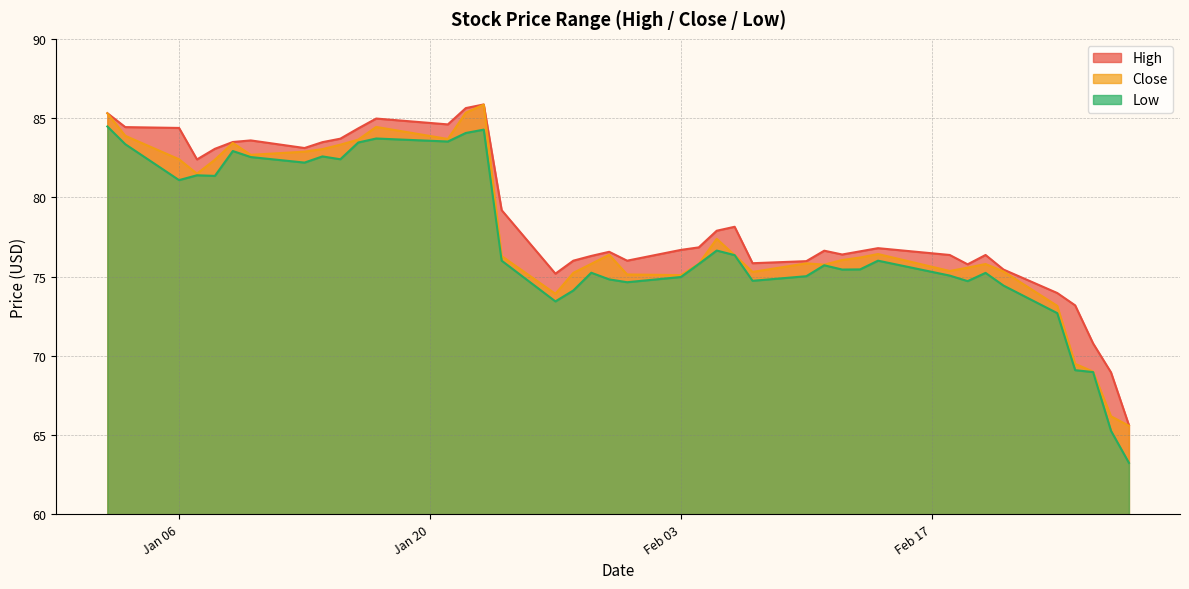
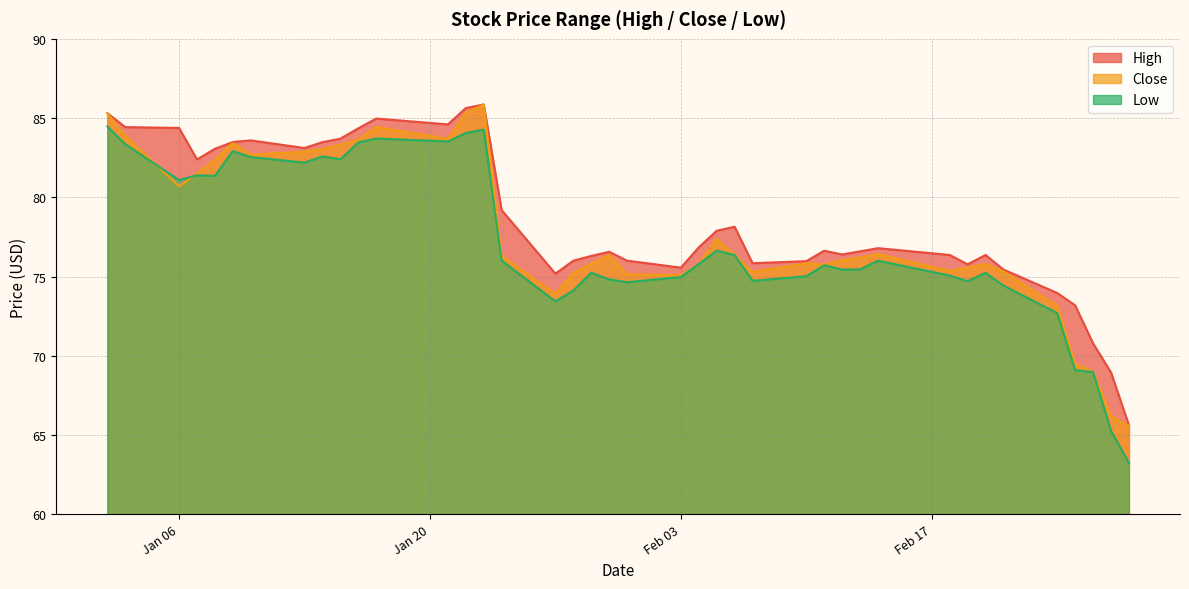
  {
    "High": {
      "Jan 06": 84.4,
-     "Feb 03": 76.7
+     "Feb 03": 75.6
    },
    "Close": {
-     "Jan 06": 82.4
+     "Jan 06": 80.7
    },
    "Low": {
      "Jan 06": 81.1
    }
  }
